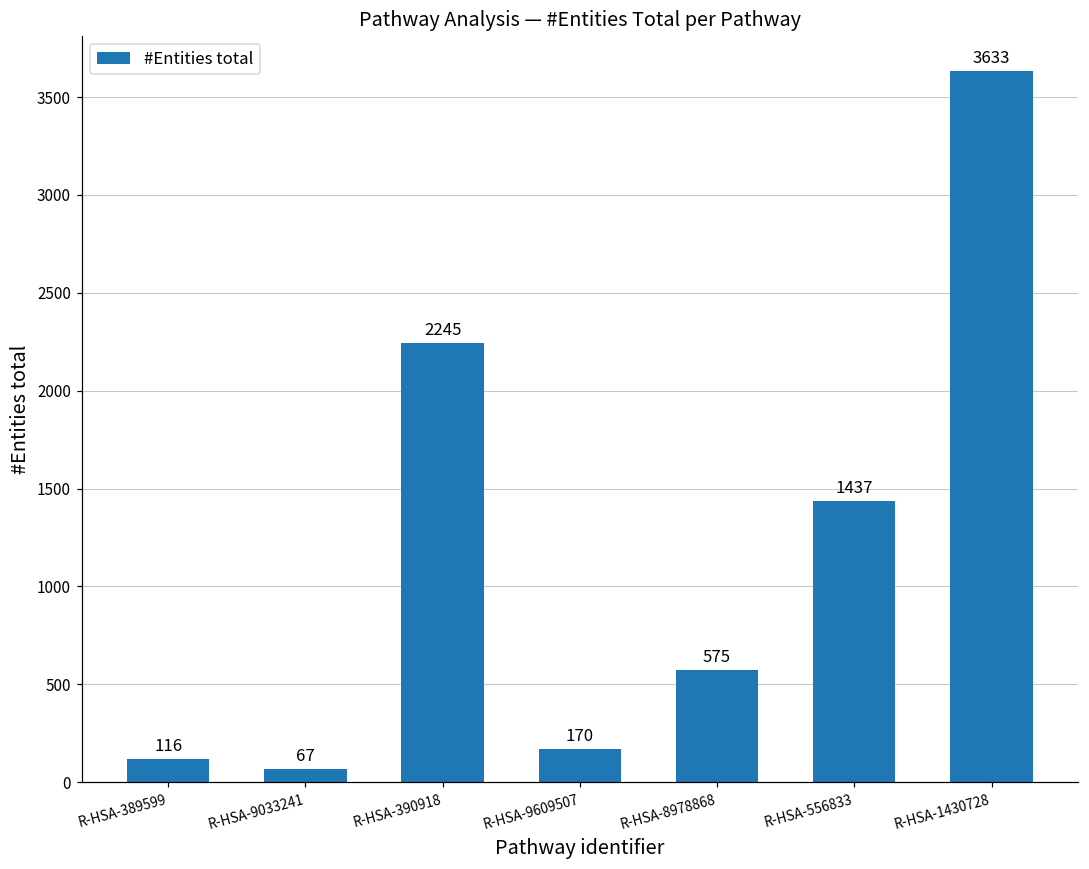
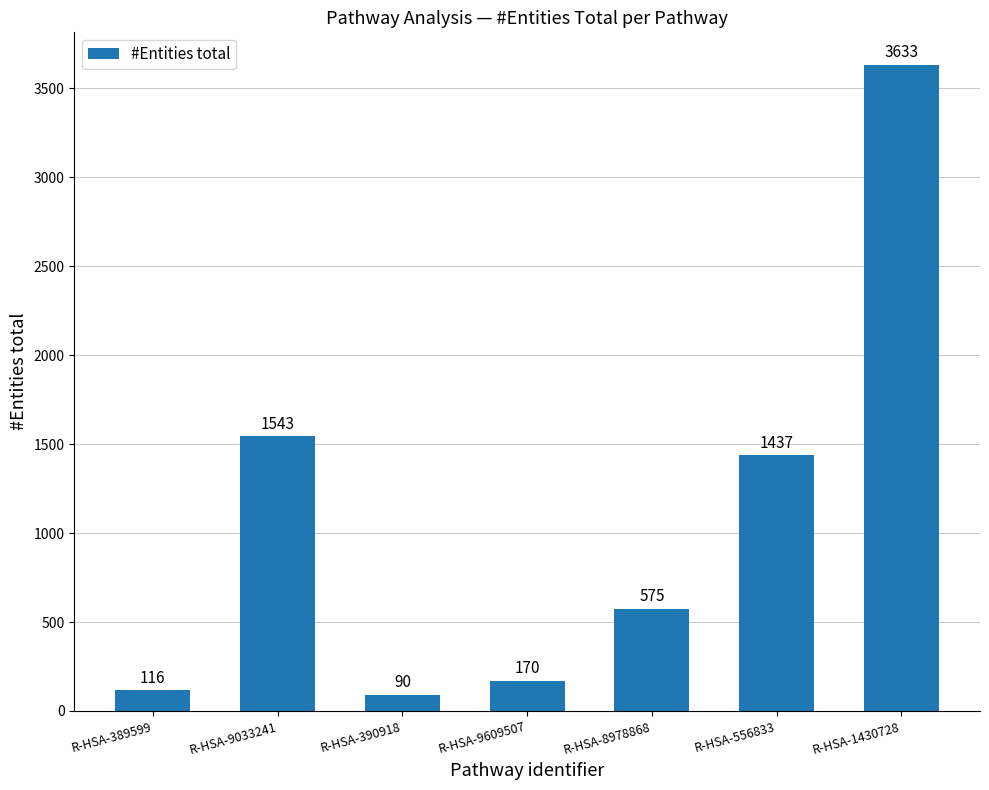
  {
    "R-HSA-389599": 116,
-   "R-HSA-9033241": 67,
-   "R-HSA-390918": 2245,
+   "R-HSA-9033241": 1543,
+   "R-HSA-390918": 90,
    "R-HSA-9609507": 170,
    "R-HSA-8978868": 575,
    "R-HSA-556833": 1437,
    "R-HSA-1430728": 3633
  }
